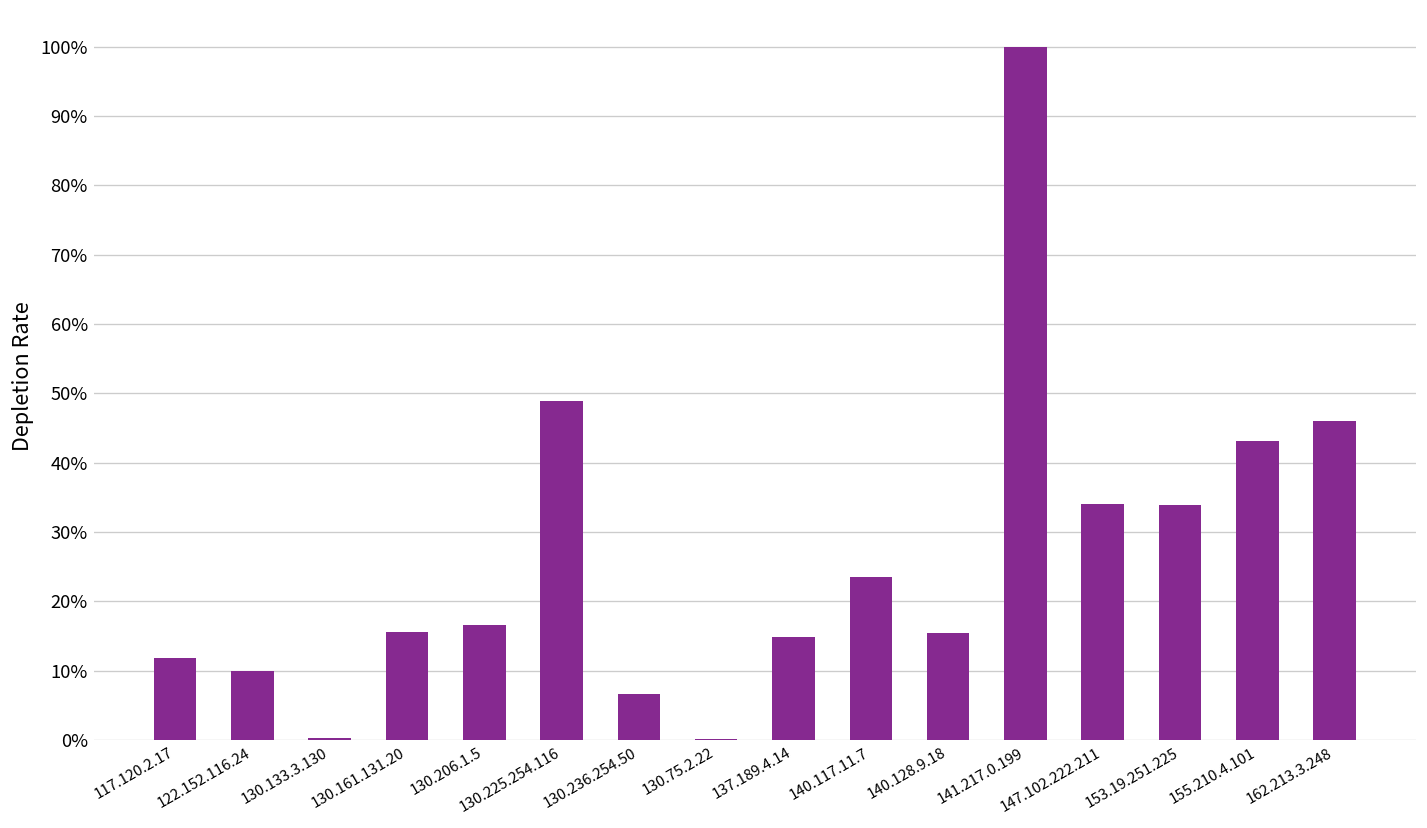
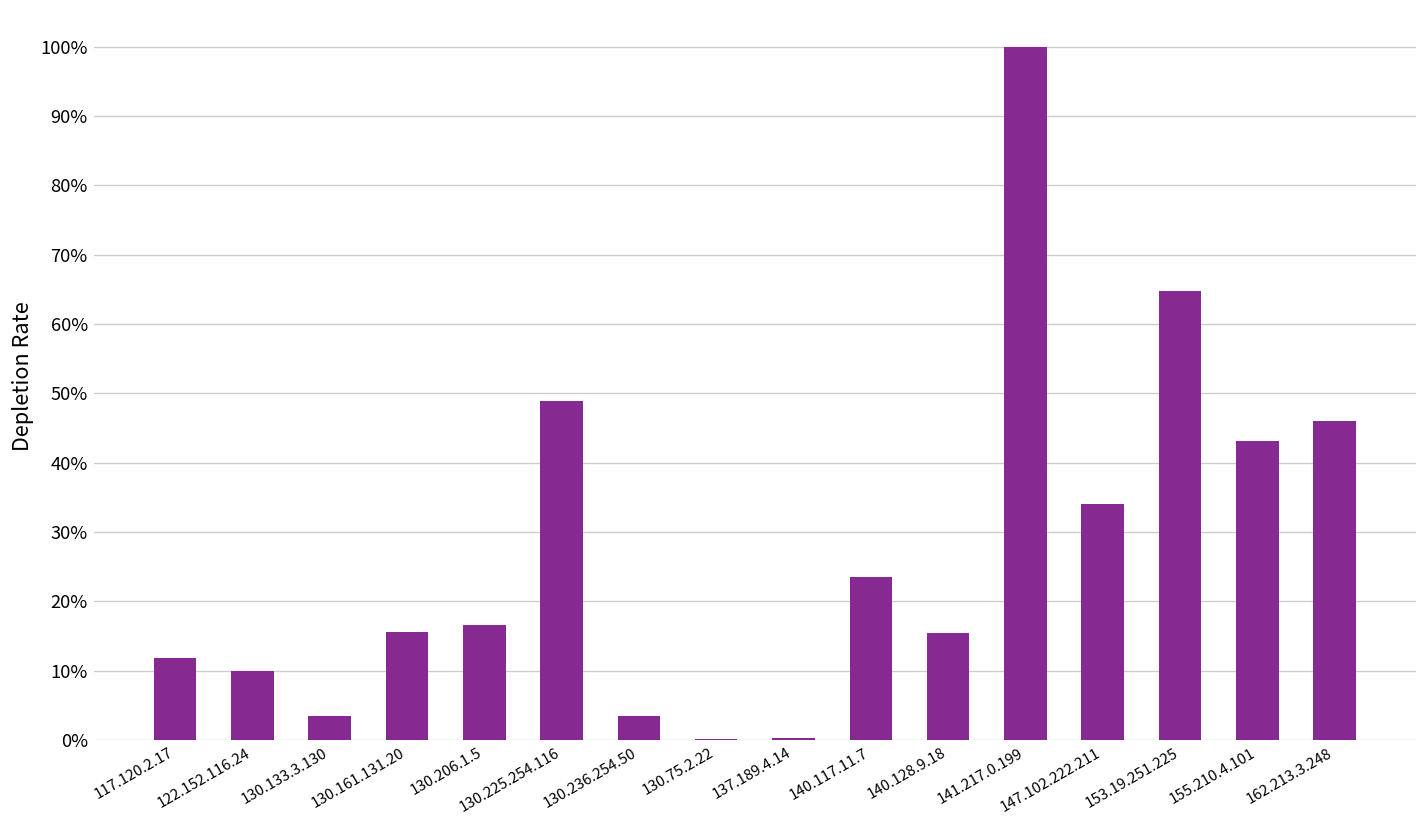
  {
    "117.120.2.17": "12%",
    "122.152.116.24": "10%",
-   "130.133.3.130": "0%",
+   "130.133.3.130": "4%",
    "130.161.131.20": "16%",
    "130.206.1.5": "17%",
    "130.225.254.116": "49%",
-   "130.236.254.50": "7%",
-   "137.189.4.14": "15%",
+   "130.236.254.50": "4%",
+   "137.189.4.14": "0%",
    "140.117.11.7": "24%",
    "140.128.9.18": "15%",
    "141.217.0.199": "100%",
    "147.102.222.211": "34%",
-   "153.19.251.225": "34%",
+   "153.19.251.225": "65%",
    "155.210.4.101": "43%",
    "162.213.3.248": "46%"
  }
